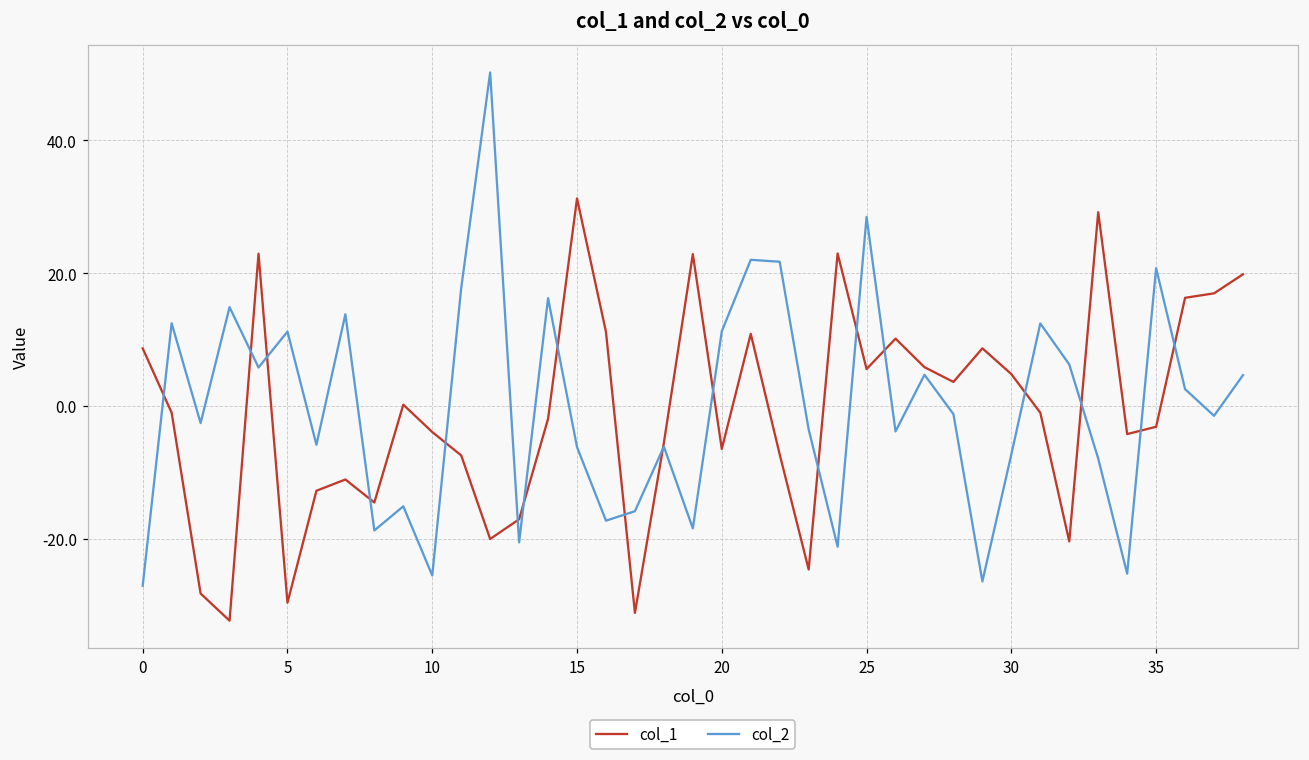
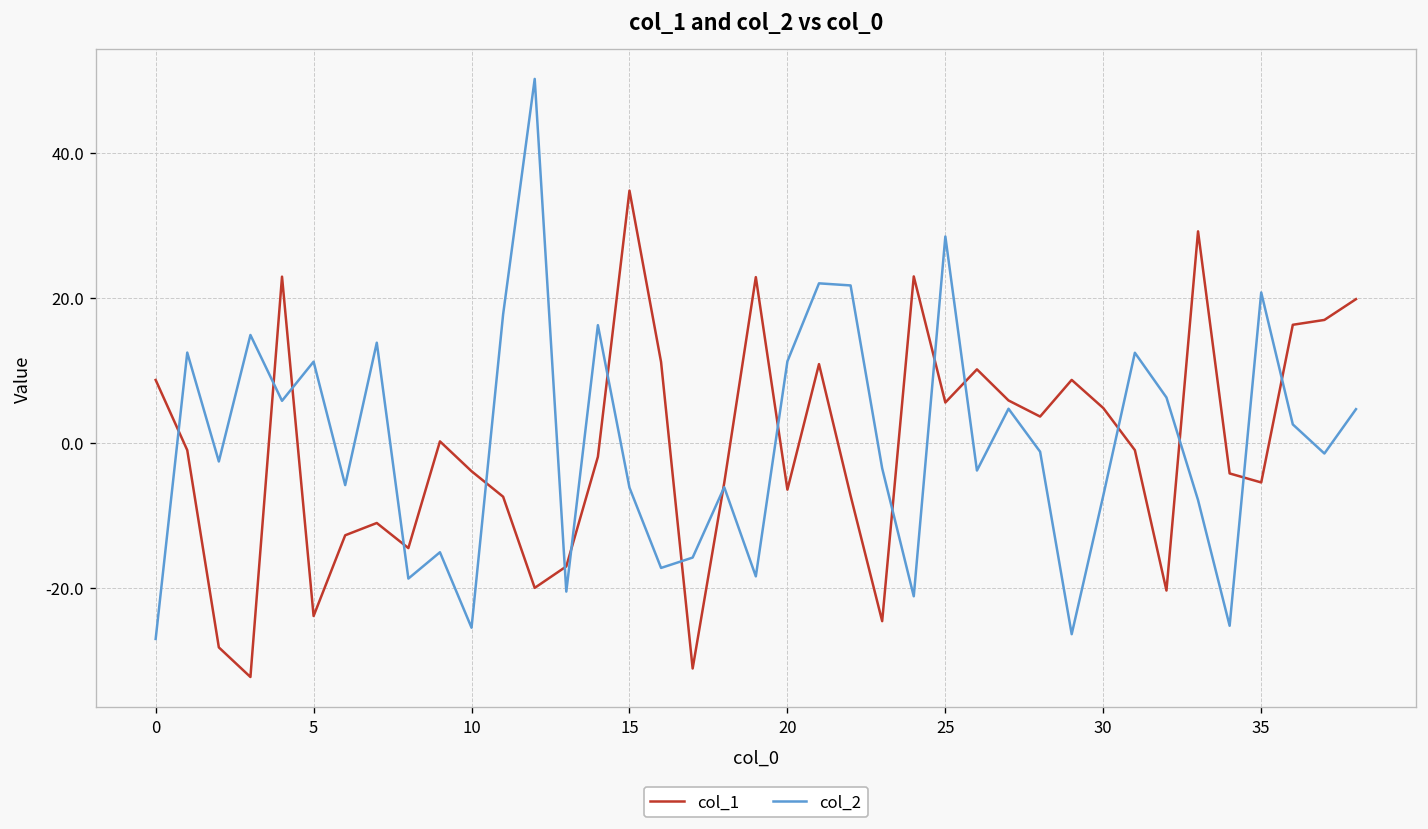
  {
    "col_1": {
      "0": 9,
-     "5": -30,
+     "5": -24,
      "10": -4,
-     "15": 31,
+     "15": 35,
      "20": -6,
      "25": 6,
      "30": 5,
-     "35": -3
+     "35": -5
    },
    "col_2": {
      "0": -27,
      "5": 11,
      "10": -25,
      "15": -6,
      "20": 11,
      "25": 28,
      "30": -7,
      "35": 21
    }
  }
